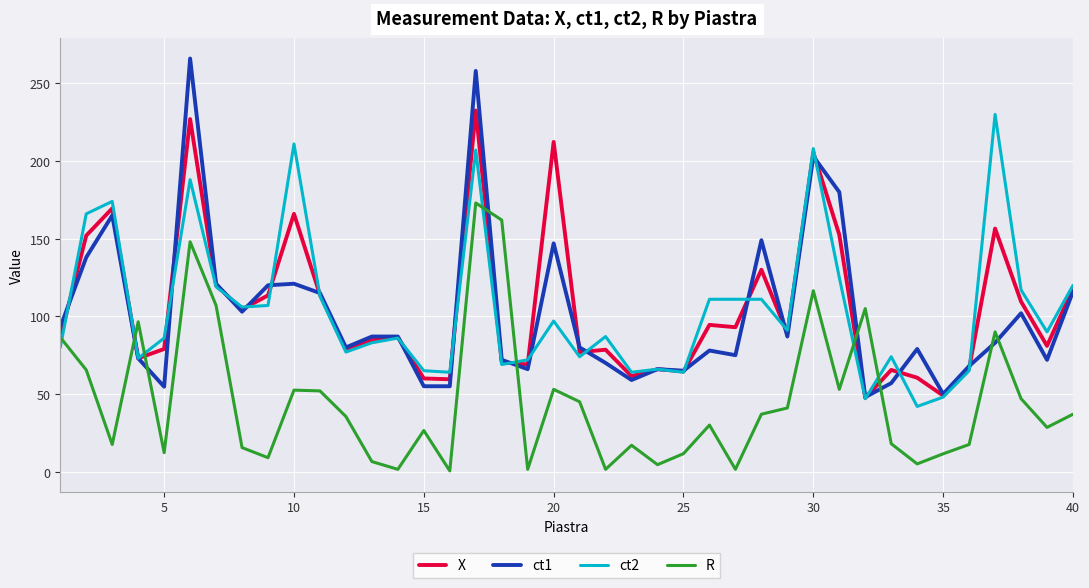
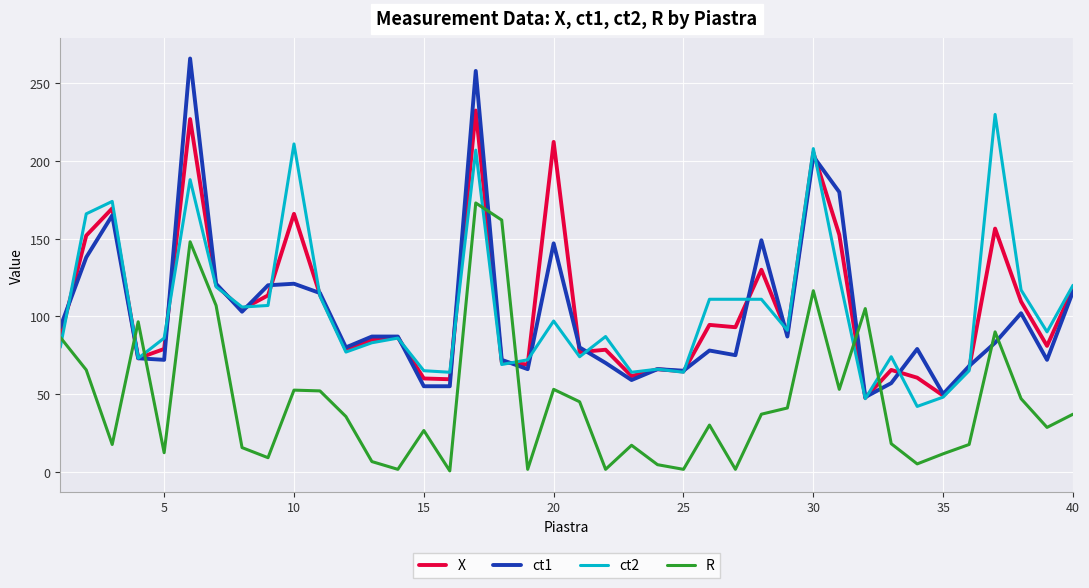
  {
    "X": {
      "5": 79,
      "10": 166,
      "15": 60,
      "20": 212,
      "30": 206,
      "40": 118
    },
    "ct1": {
-     "5": 55,
+     "5": 72,
      "10": 121,
      "15": 55,
      "20": 147,
      "30": 203,
      "40": 116
    },
    "ct2": {
      "5": 86,
      "10": 211,
      "15": 65,
      "20": 97,
      "30": 208,
      "40": 120
    },
    "R": {
      "5": 12,
      "10": 53,
      "15": 27,
      "20": 53,
-     "25": 12,
+     "25": 2,
      "30": 117,
      "35": 12,
      "40": 37
    }
  }
